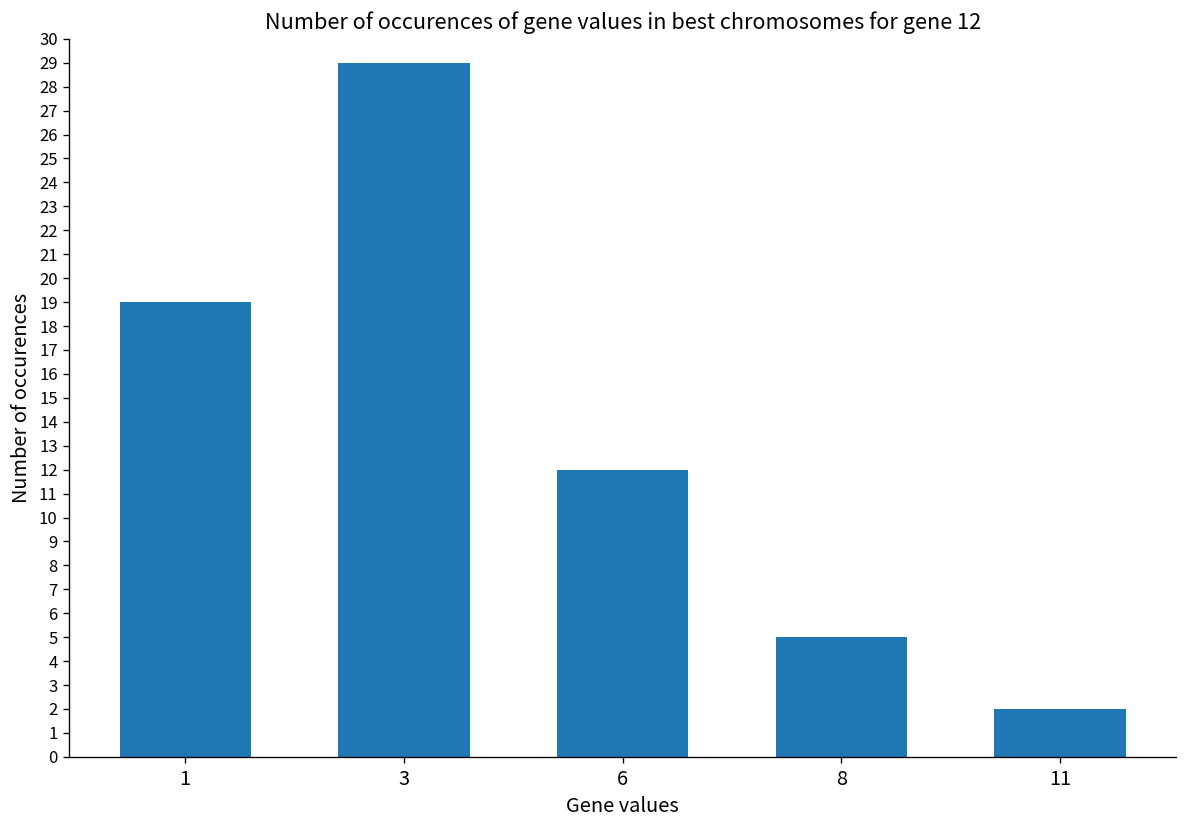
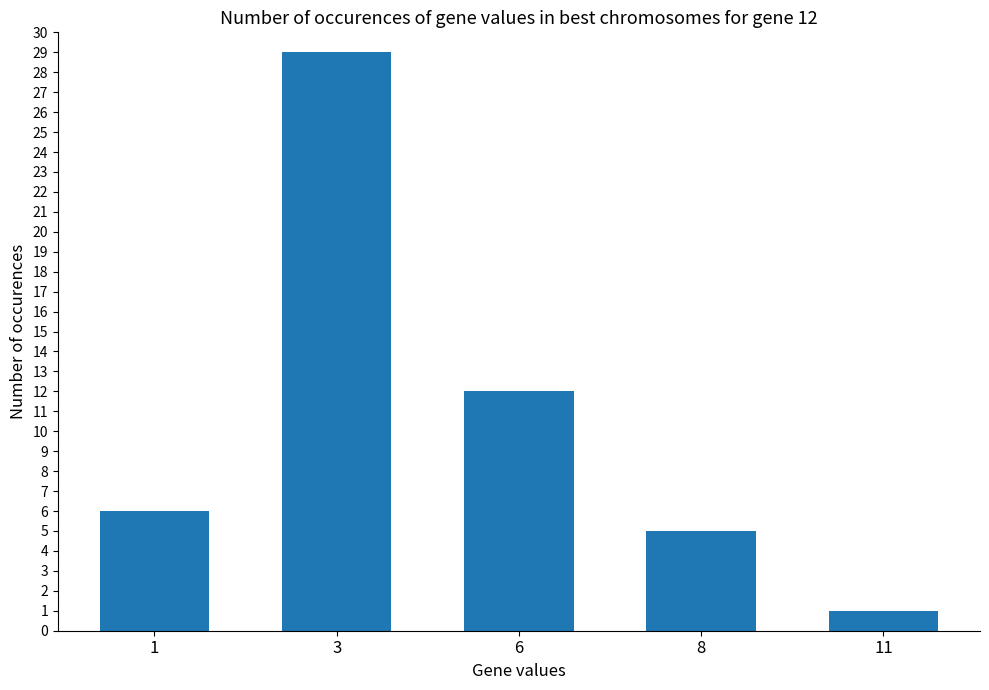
  {
-   "1": 19,
+   "1": 6,
    "3": 29,
    "6": 12,
    "8": 5,
-   "11": 2
+   "11": 1
  }
